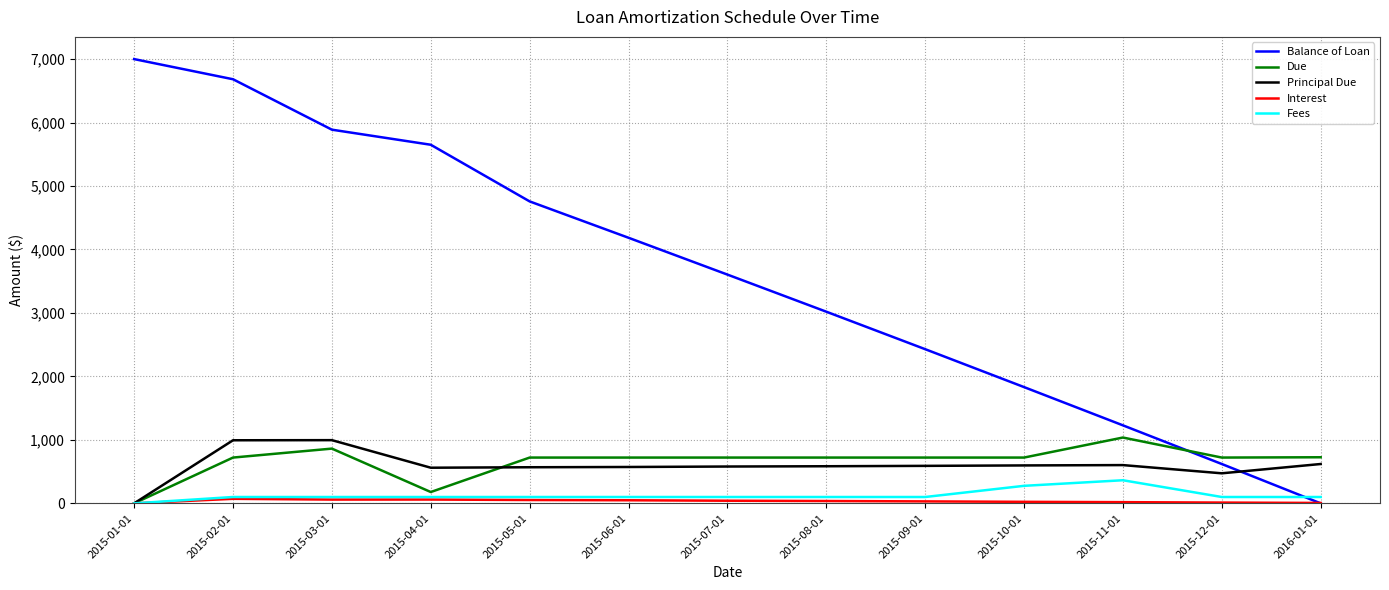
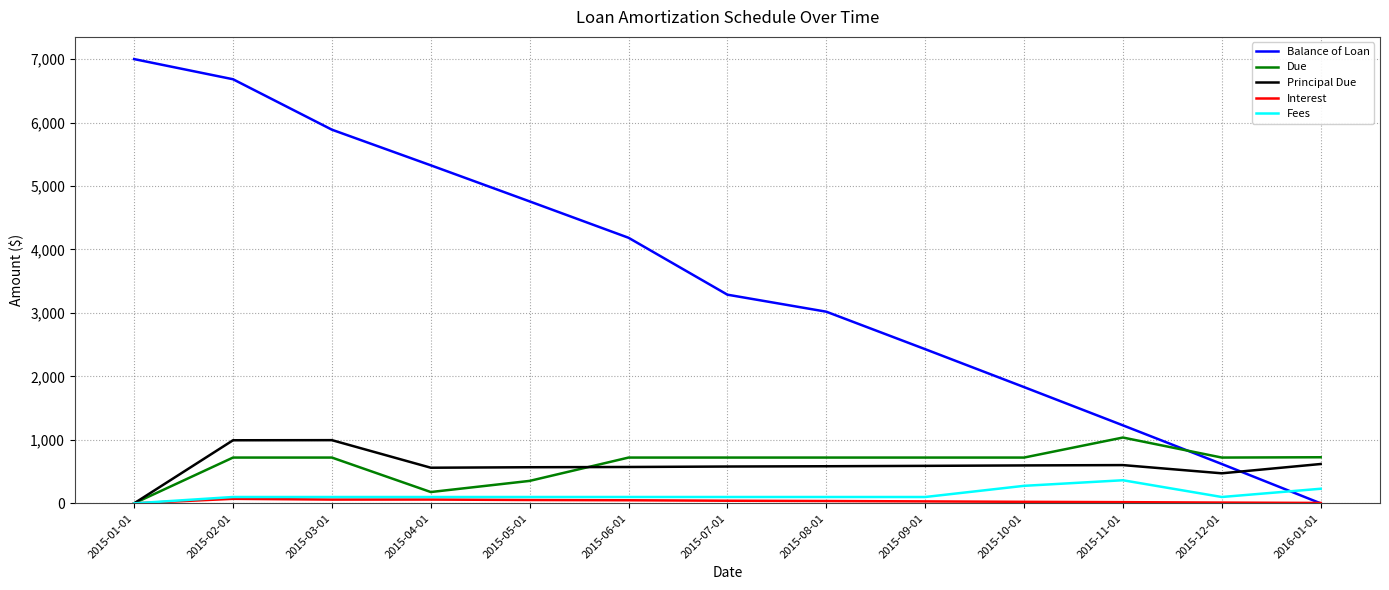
  {
    "Balance of Loan": {
      "2015-01-01": "7,000",
      "2015-02-01": "6,700",
      "2015-03-01": "5,900",
-     "2015-04-01": "5,700",
+     "2015-04-01": "5,300",
      "2015-05-01": "4,800",
      "2015-06-01": "4,200",
-     "2015-07-01": "3,600",
+     "2015-07-01": "3,300",
      "2015-08-01": "3,000",
      "2015-09-01": "2,400",
      "2015-10-01": "1,800",
      "2015-11-01": "1,200",
      "2015-12-01": "600"
    },
    "Due": {
      "2015-02-01": "700",
-     "2015-03-01": "900",
+     "2015-03-01": "700",
      "2015-04-01": "200",
-     "2015-05-01": "700",
+     "2015-05-01": "400",
      "2015-06-01": "700",
      "2015-07-01": "700",
      "2015-08-01": "700",
      "2015-09-01": "700",
      "2015-10-01": "700",
      "2015-11-01": "1,000",
      "2015-12-01": "700",
      "2016-01-01": "700"
    },
    "Principal Due": {
      "2015-02-01": "1,000",
      "2015-03-01": "1,000",
      "2015-04-01": "600",
      "2015-05-01": "600",
      "2015-06-01": "600",
      "2015-07-01": "600",
      "2015-08-01": "600",
      "2015-09-01": "600",
      "2015-10-01": "600",
      "2015-11-01": "600",
      "2015-12-01": "500",
      "2016-01-01": "600"
    },
    "Interest": {
      "2015-03-01": "100",
      "2015-05-01": "100",
      "2015-06-01": "0",
      "2015-07-01": "0",
      "2015-08-01": "0",
      "2015-09-01": "0",
      "2015-10-01": "0",
      "2015-11-01": "0",
      "2015-12-01": "0"
    },
    "Fees": {
      "2015-03-01": "100",
      "2015-05-01": "100",
      "2015-06-01": "100",
      "2015-07-01": "100",
      "2015-08-01": "100",
      "2015-09-01": "100",
      "2015-10-01": "300",
      "2015-11-01": "400",
      "2015-12-01": "100",
-     "2016-01-01": "100"
+     "2016-01-01": "200"
    }
  }
